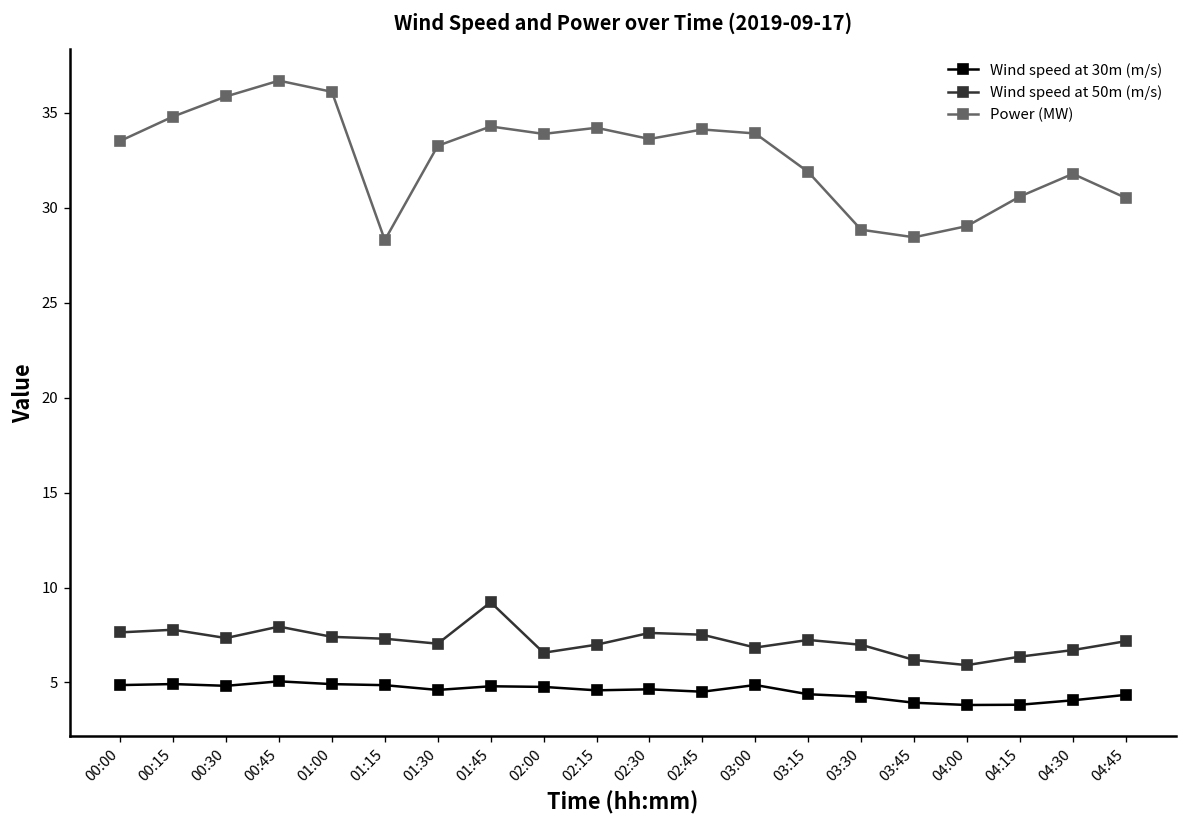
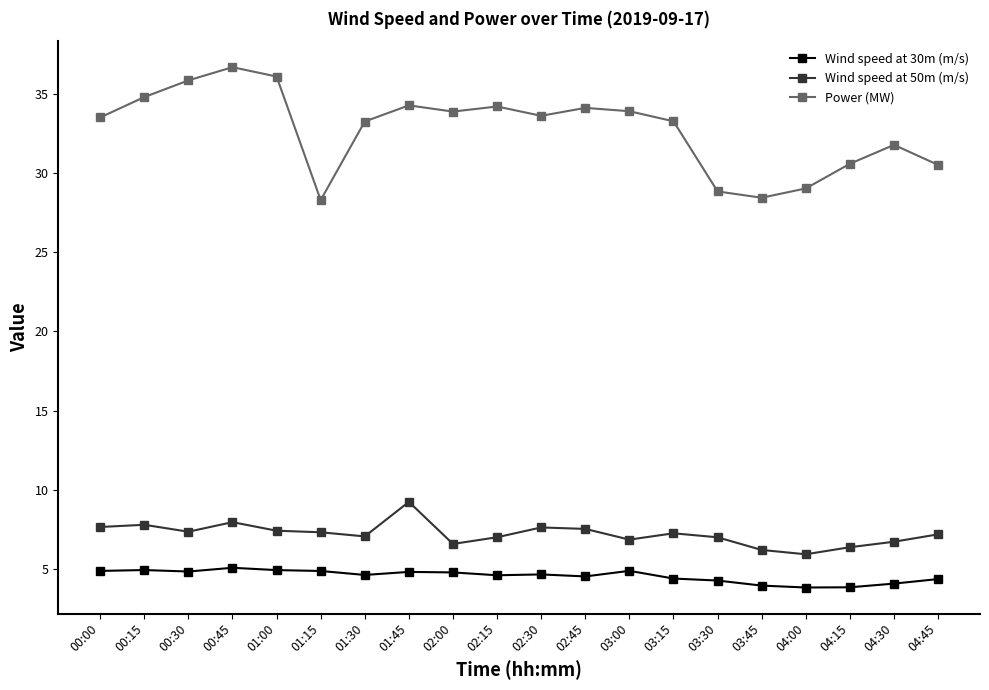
  {
    "Wind speed at 30m (m/s)": {
      "00:00": 4.9,
      "00:15": 4.9,
      "00:30": 4.8,
      "00:45": 5.1,
      "01:00": 4.9,
      "01:15": 4.9,
      "01:30": 4.6,
      "01:45": 4.8,
      "02:00": 4.8,
      "02:15": 4.6,
      "02:30": 4.6,
      "02:45": 4.5,
      "03:00": 4.9,
      "03:15": 4.4,
      "03:30": 4.3,
      "03:45": 3.9,
      "04:00": 3.8,
      "04:15": 3.8,
      "04:30": 4.1,
      "04:45": 4.3
    },
    "Wind speed at 50m (m/s)": {
      "00:00": 7.6,
      "00:15": 7.8,
      "00:30": 7.3,
      "00:45": 7.9,
      "01:00": 7.4,
      "01:15": 7.3,
      "01:30": 7.0,
      "01:45": 9.2,
      "02:00": 6.6,
      "02:15": 7.0,
      "02:30": 7.6,
      "02:45": 7.5,
      "03:00": 6.8,
      "03:15": 7.2,
      "03:30": 7.0,
      "03:45": 6.2,
      "04:00": 5.9,
      "04:15": 6.4,
      "04:30": 6.7,
      "04:45": 7.2
    },
    "Power (MW)": {
      "00:00": 33.5,
      "00:15": 34.8,
      "00:30": 35.9,
      "00:45": 36.7,
      "01:00": 36.1,
      "01:15": 28.3,
      "01:30": 33.3,
      "01:45": 34.3,
      "02:00": 33.9,
      "02:15": 34.2,
      "02:30": 33.6,
      "02:45": 34.1,
      "03:00": 33.9,
-     "03:15": 31.9,
+     "03:15": 33.3,
      "03:30": 28.8,
      "03:45": 28.5,
      "04:00": 29.0,
      "04:15": 30.6,
      "04:30": 31.8,
      "04:45": 30.5
    }
  }
